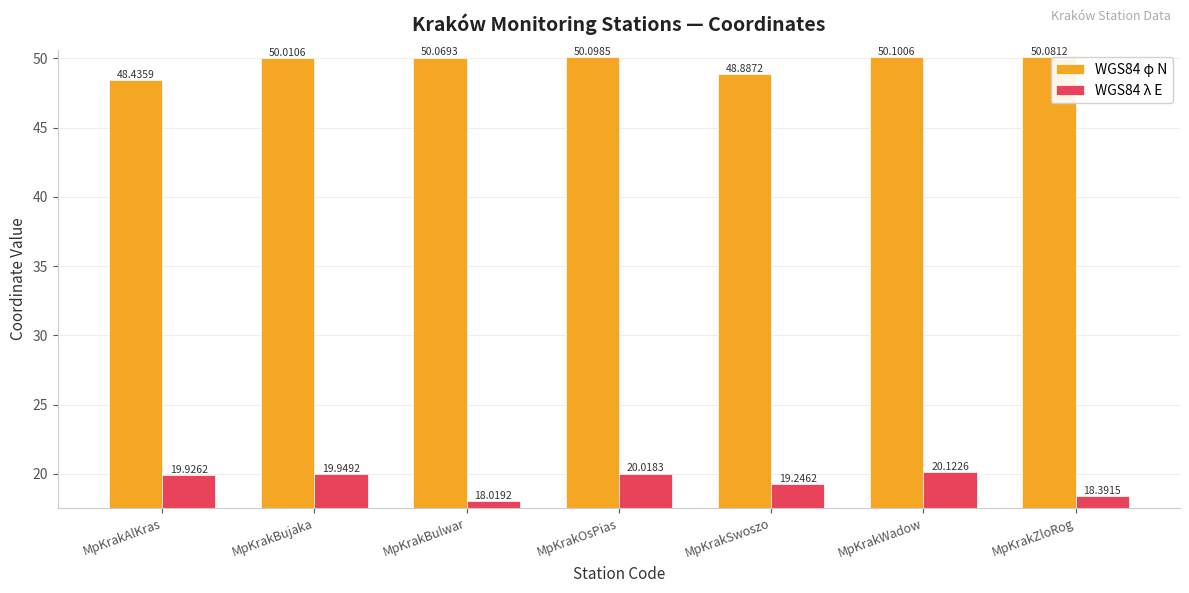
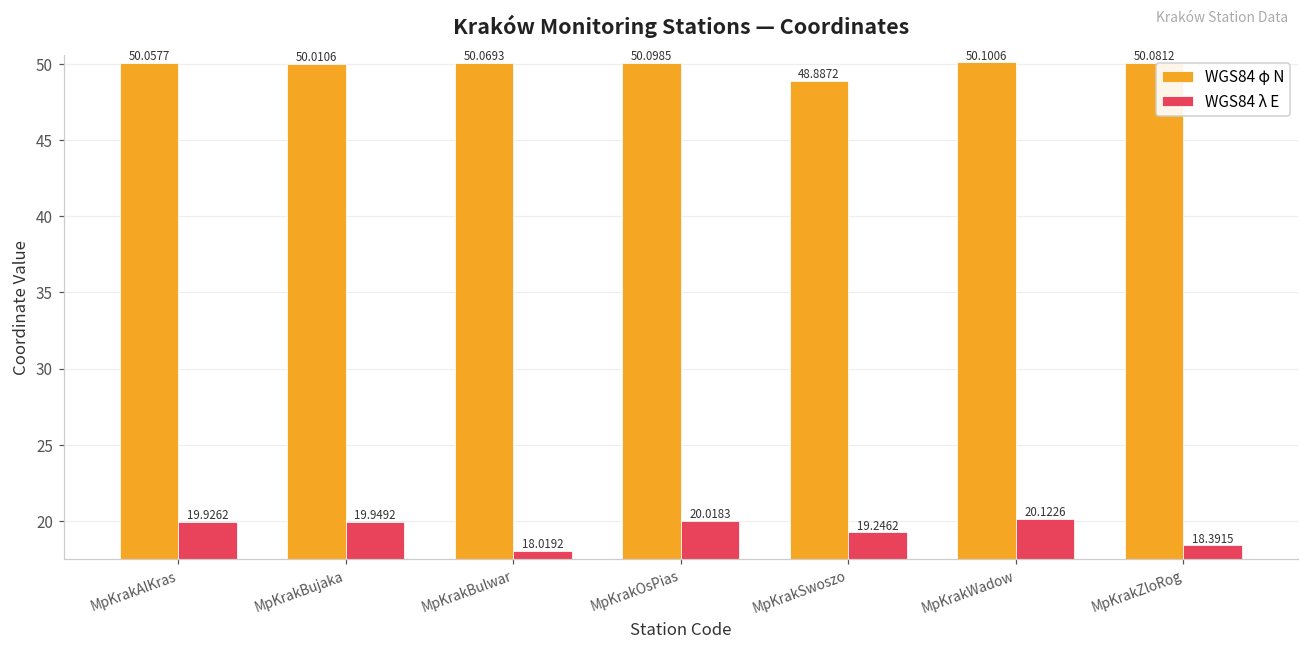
  {
    "WGS84 φ N": {
-     "MpKrakAlKras": 48.4359,
+     "MpKrakAlKras": 50.0577,
      "MpKrakBujaka": 50.0106,
      "MpKrakBulwar": 50.0693,
      "MpKrakOsPias": 50.0985,
      "MpKrakSwoszo": 48.8872,
      "MpKrakWadow": 50.1006
    },
    "WGS84 λ E": {
      "MpKrakAlKras": 19.9262,
      "MpKrakBujaka": 19.9492,
      "MpKrakBulwar": 18.0192,
      "MpKrakOsPias": 20.0183,
      "MpKrakSwoszo": 19.2462,
      "MpKrakWadow": 20.1226,
      "MpKrakZloRog": 18.3915
    }
  }
